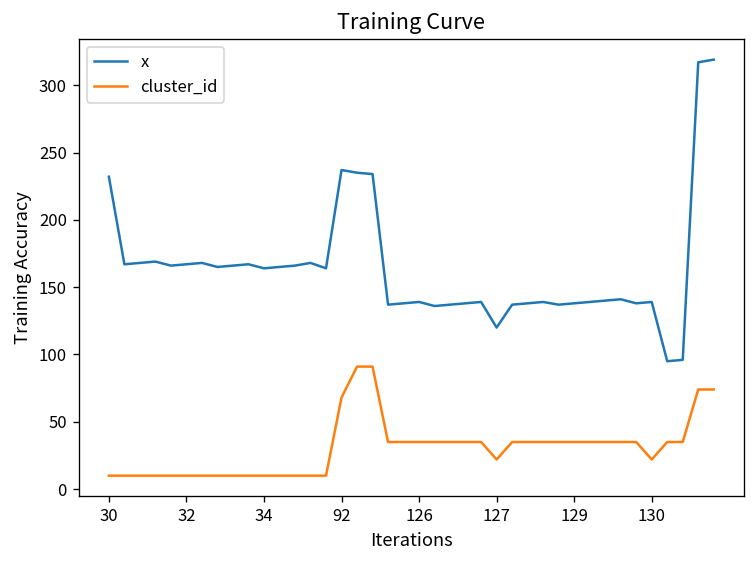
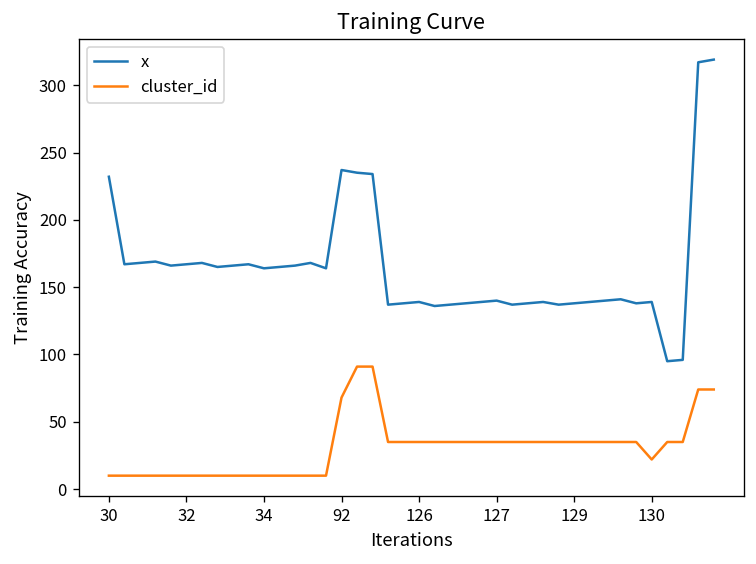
  {
    "x": {
      "30": 232,
      "92": 237,
      "126": 139,
-     "127": 120,
+     "127": 140,
      "129": 138,
      "130": 139
    },
    "cluster_id": {
      "30": 10,
      "92": 68,
      "126": 35,
-     "127": 22,
+     "127": 35,
      "129": 35,
      "130": 22
    }
  }
